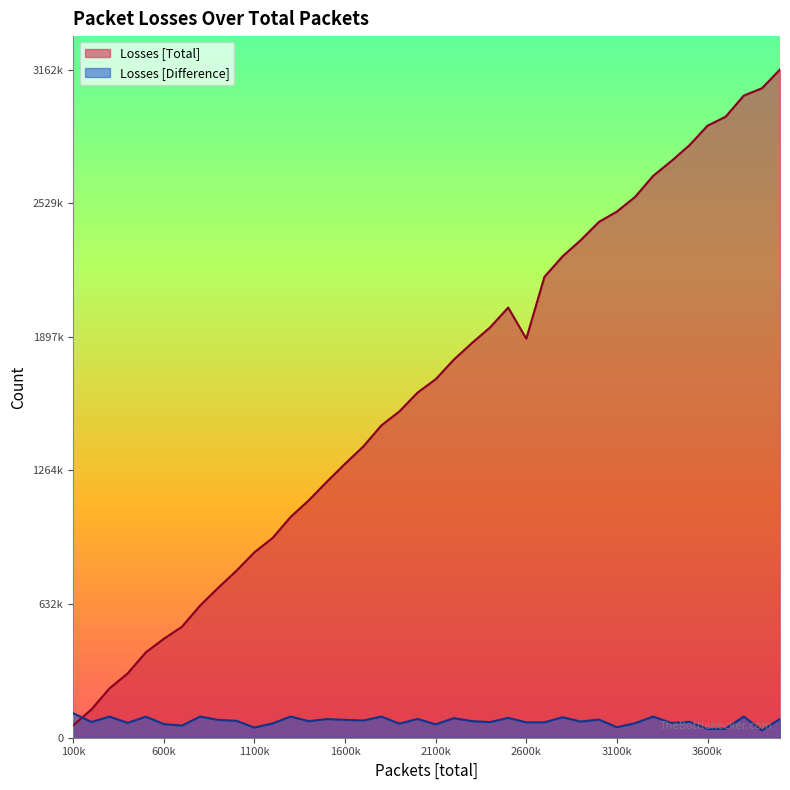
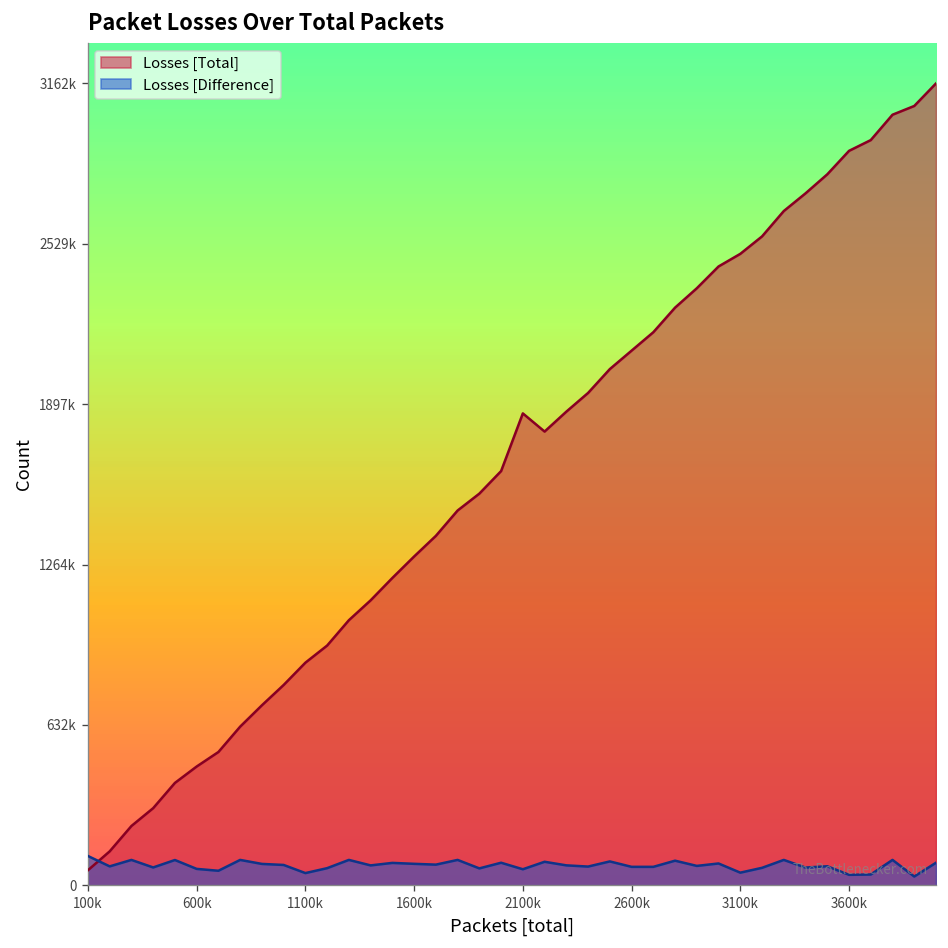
  {
    "Losses [Total]": {
      "100k": 60000,
      "600k": 470000,
      "1100k": 880000,
      "1600k": 1300000,
-     "2100k": 1700000,
-     "2600k": 1890000,
+     "2100k": 1860000,
+     "2600k": 2110000,
      "3100k": 2490000,
      "3600k": 2900000
    },
    "Losses [Difference]": {
      "100k": 120000,
      "600k": 60000,
      "1100k": 50000,
      "1600k": 80000,
      "2100k": 60000,
      "2600k": 70000,
      "3100k": 50000,
      "3600k": 40000
    }
  }
